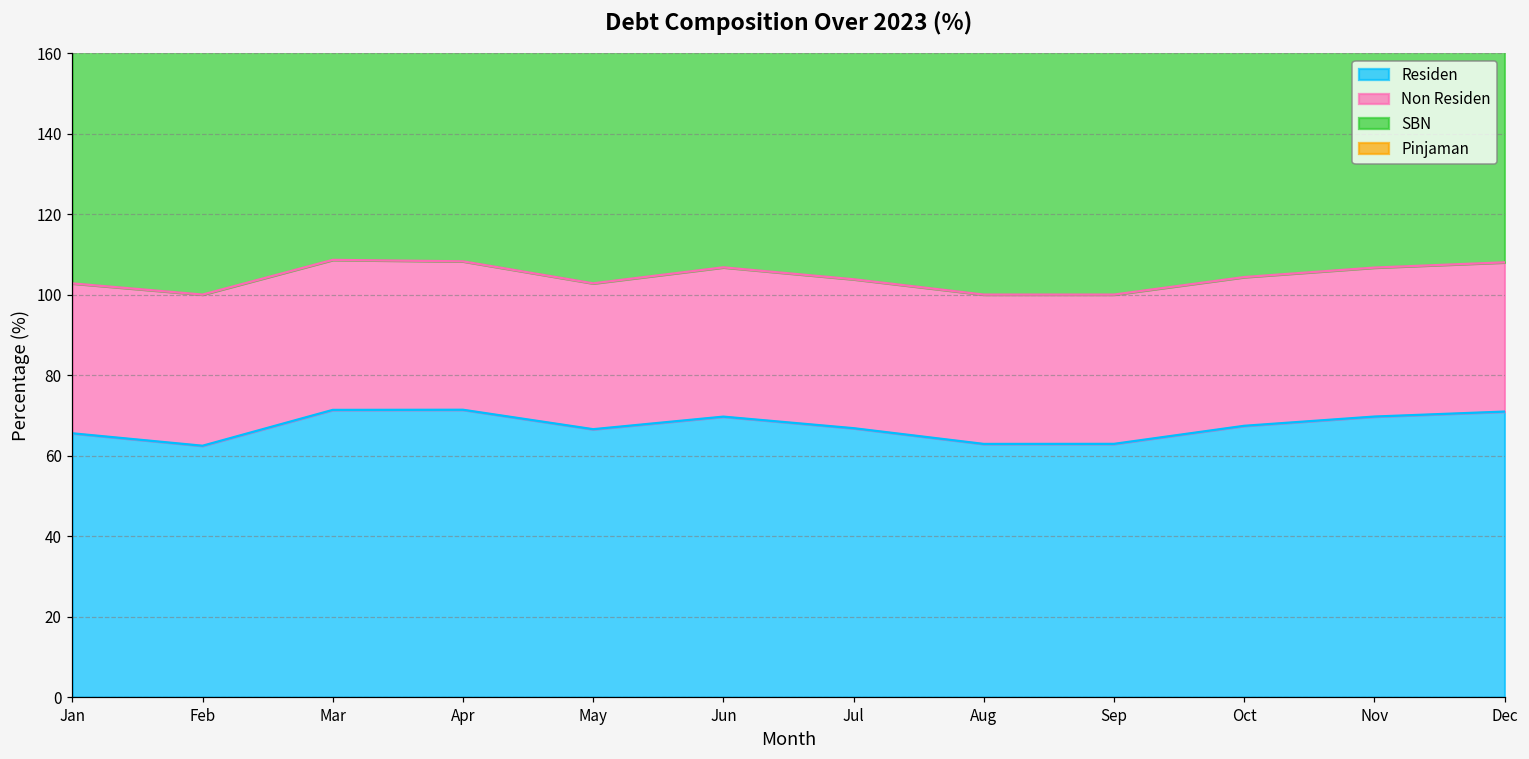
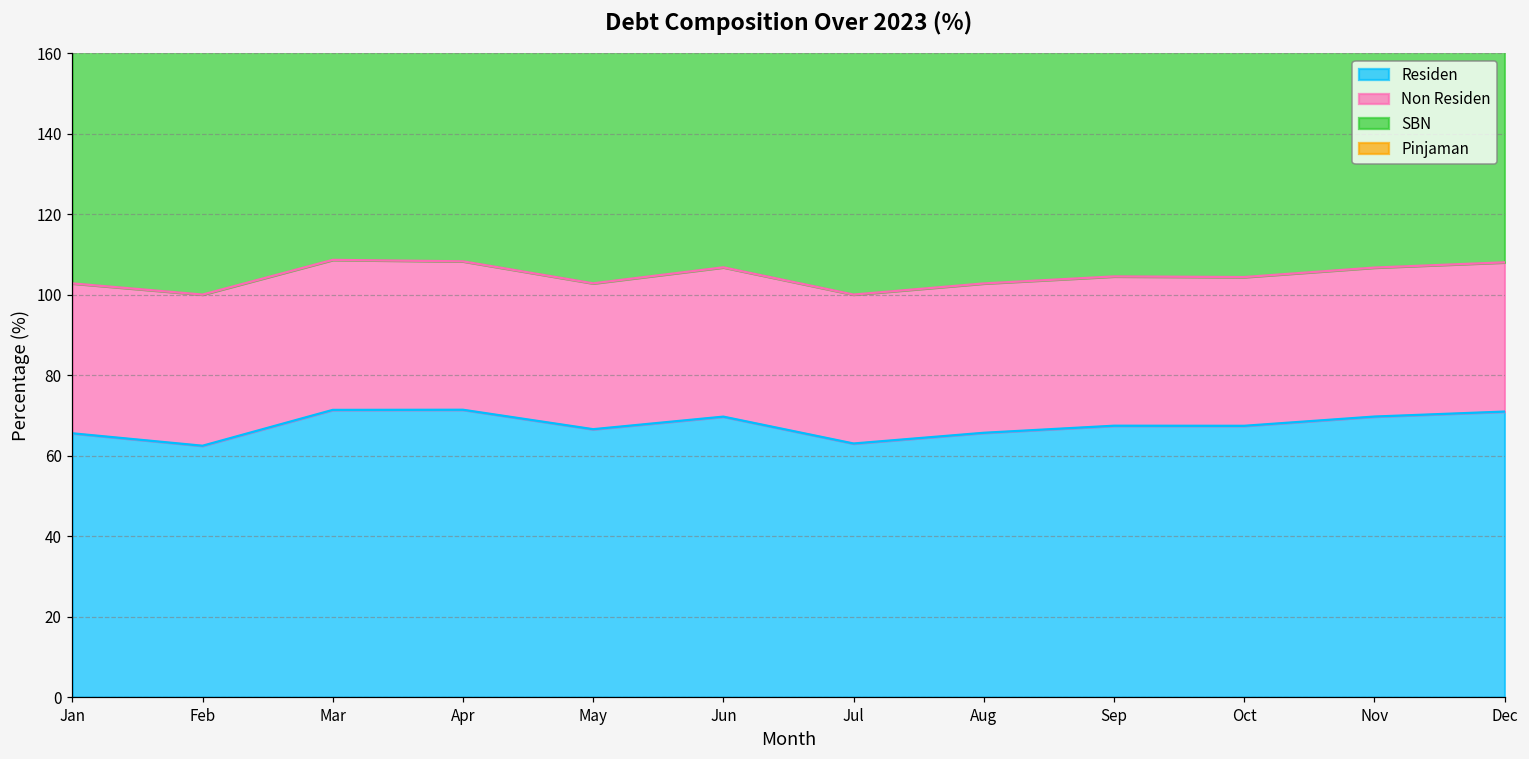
  {
    "Residen": {
      "Jan": 66,
      "Feb": 62,
      "Mar": 71,
      "Apr": 71,
      "May": 67,
      "Jun": 70,
-     "Jul": 67,
-     "Aug": 63,
-     "Sep": 63,
+     "Jul": 63,
+     "Aug": 66,
+     "Sep": 67,
      "Oct": 67,
      "Nov": 70,
      "Dec": 71
    },
    "Non Residen": {
      "Jan": 37,
      "Feb": 38,
      "Mar": 37,
      "Apr": 37,
      "May": 36,
      "Jun": 37,
      "Jul": 37,
      "Aug": 37,
      "Sep": 37,
      "Oct": 37,
      "Nov": 37,
      "Dec": 37
    }
  }
